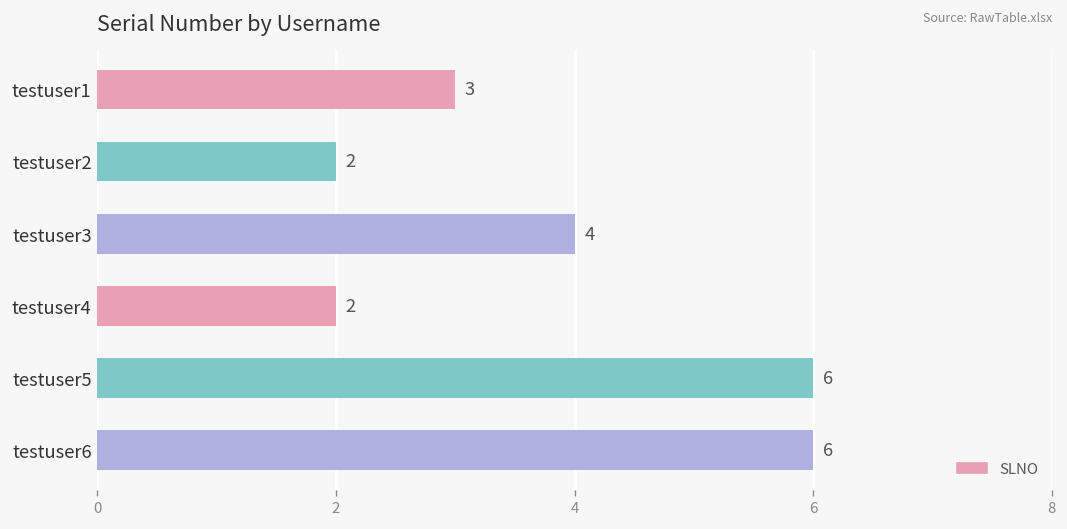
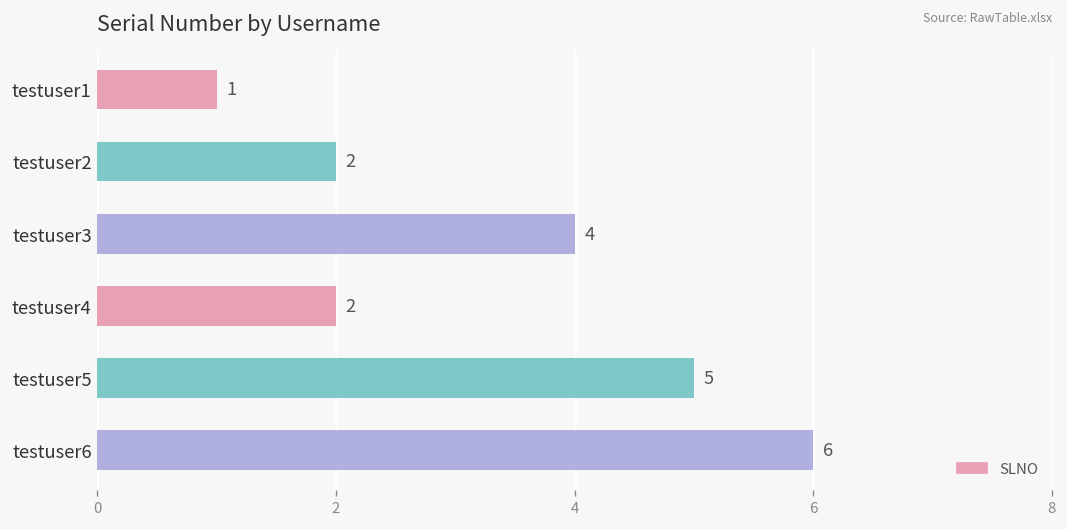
  {
-   "testuser1": 3,
+   "testuser1": 1,
    "testuser2": 2,
    "testuser3": 4,
    "testuser4": 2,
-   "testuser5": 6,
+   "testuser5": 5,
    "testuser6": 6
  }
